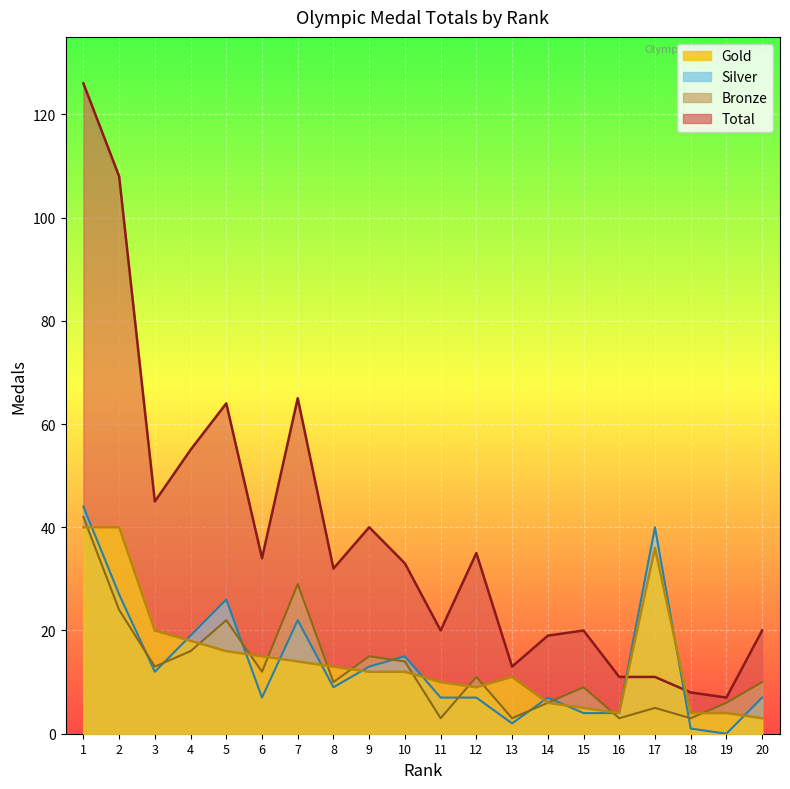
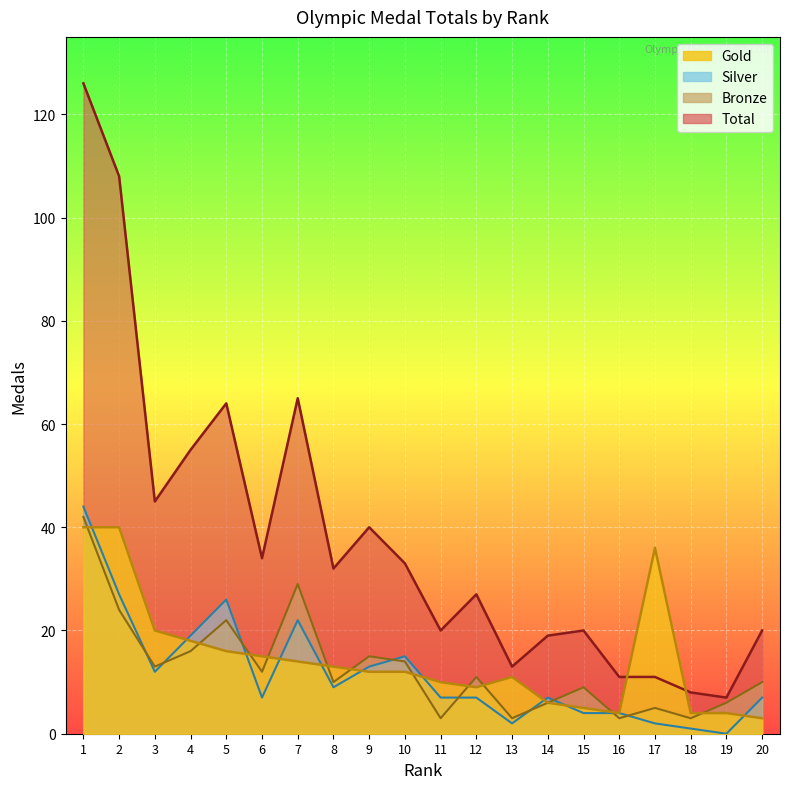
  {
    "Total": {
      "1": 126,
      "2": 108,
      "3": 45,
      "4": 55,
      "5": 64,
      "6": 34,
      "7": 65,
      "8": 32,
      "9": 40,
      "10": 33,
      "11": 20,
-     "12": 35,
+     "12": 27,
      "13": 13,
      "14": 19,
      "15": 20,
      "16": 11,
      "17": 11,
      "18": 8,
      "19": 7,
      "20": 20
    },
    "Silver": {
      "1": 44,
      "2": 27,
      "3": 12,
      "4": 19,
      "5": 26,
      "6": 7,
      "7": 22,
      "8": 9,
      "9": 13,
      "10": 15,
      "11": 7,
      "12": 7,
      "13": 2,
      "14": 7,
      "15": 4,
-     "17": 40,
+     "17": 2,
      "18": 1,
      "19": 0,
      "20": 7
    },
    "Bronze": {
      "1": 42,
      "2": 24,
      "3": 13,
      "4": 16,
      "5": 22,
      "6": 12,
      "7": 29,
      "8": 10,
      "9": 15,
      "10": 14,
      "11": 3,
      "12": 11,
      "13": 3,
      "15": 9,
      "16": 3,
      "17": 5,
      "18": 3,
      "19": 6,
      "20": 10
    },
    "Gold": {
      "1": 40,
      "2": 40,
      "3": 20,
      "4": 18,
      "5": 16,
      "6": 15,
      "7": 14,
      "8": 13,
      "9": 12,
      "10": 12,
      "11": 10,
      "12": 9,
      "13": 11,
      "15": 5,
      "17": 36,
      "18": 4,
      "19": 4,
      "20": 3
    }
  }
